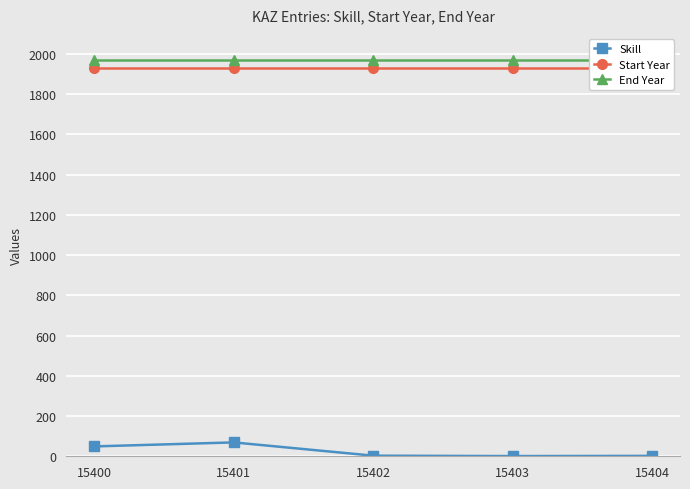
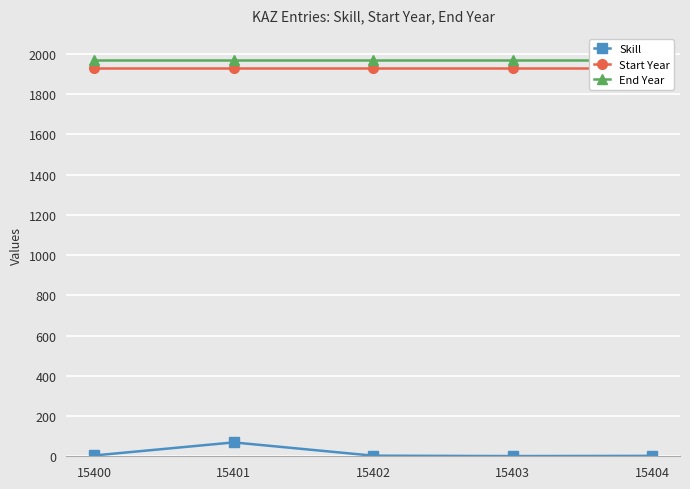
  {
    "Skill": {
-     "15400": 50,
+     "15400": 0,
      "15401": 70,
      "15402": 0,
      "15403": 0,
      "15404": 0
    },
    "Start Year": {
      "15400": 1930,
      "15401": 1930,
      "15402": 1930,
      "15403": 1930
    },
    "End Year": {
      "15400": 1970,
      "15401": 1970,
      "15402": 1970,
      "15403": 1970
    }
  }
